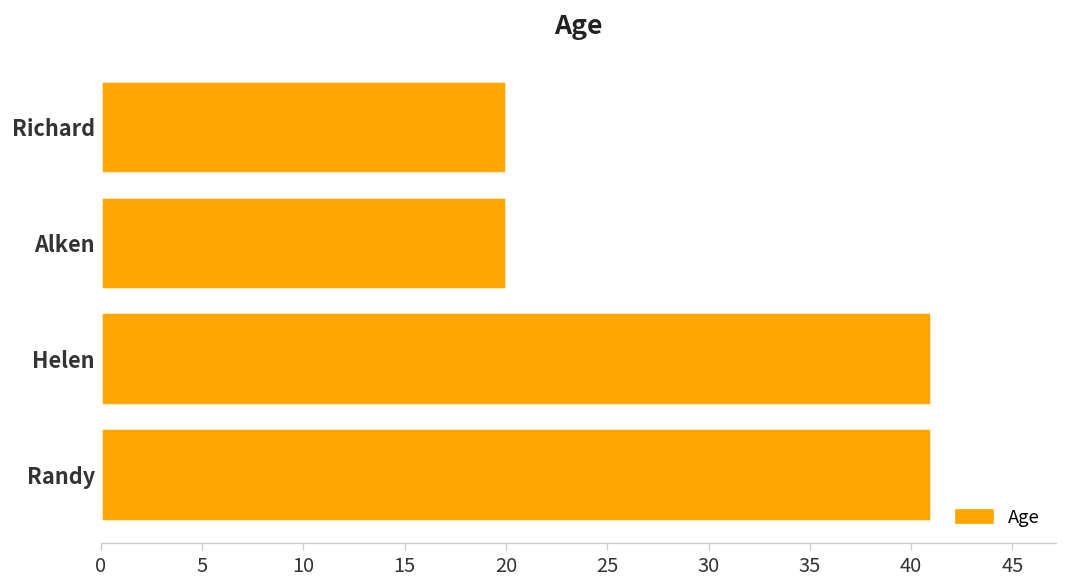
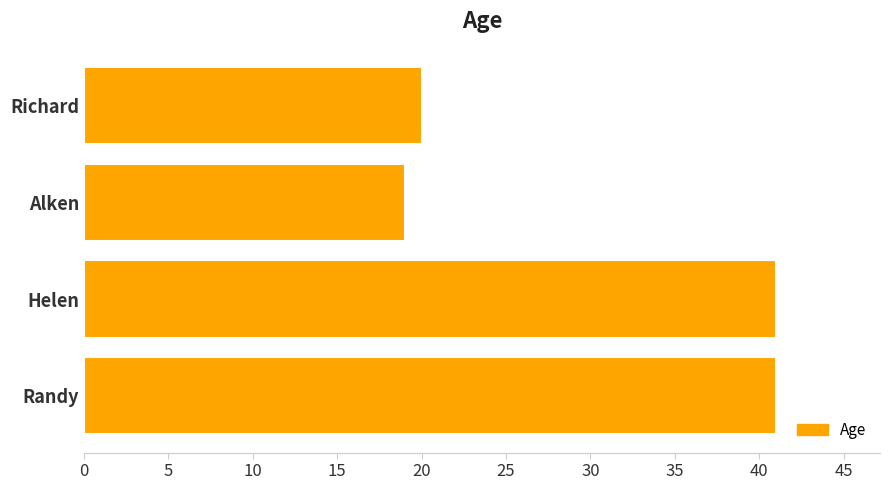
  {
    "Richard": 20,
-   "Alken": 20,
+   "Alken": 19,
    "Helen": 41,
    "Randy": 41
  }
